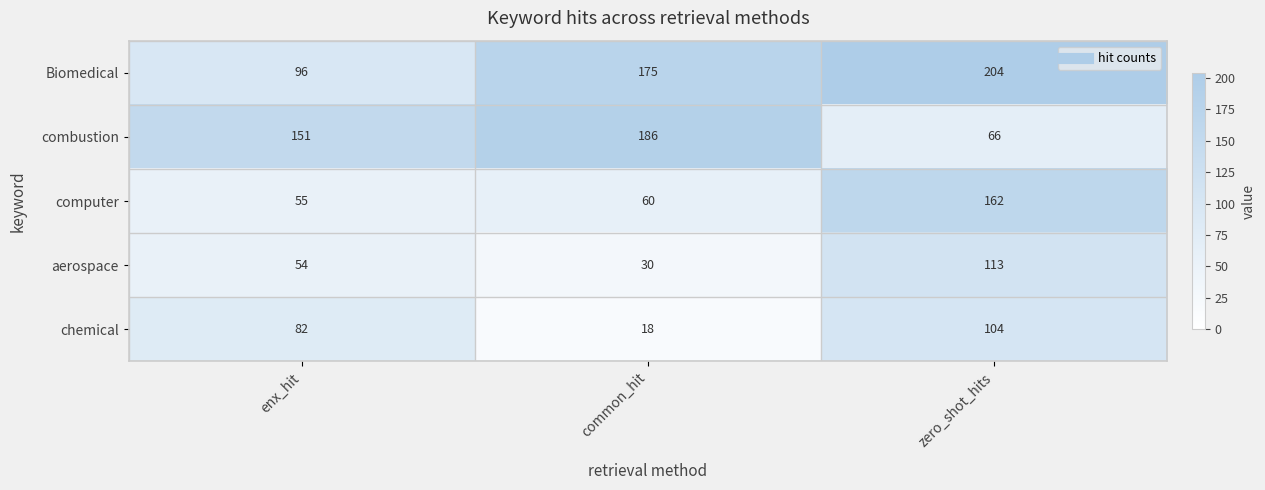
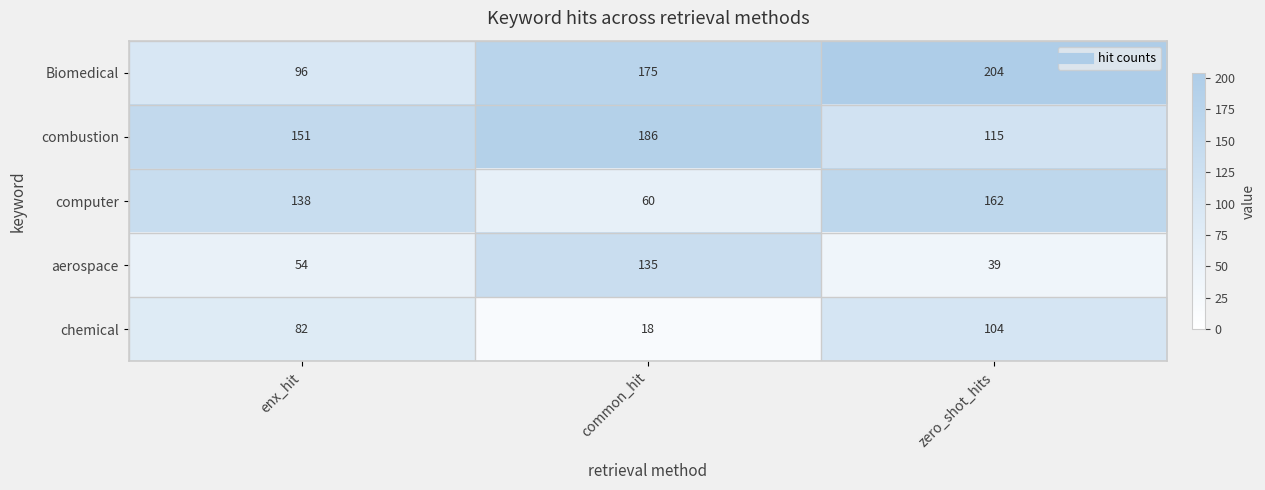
  {
    "Biomedical": {
      "enx_hit": 96,
      "common_hit": 175,
      "zero_shot_hits": 204
    },
    "combustion": {
      "enx_hit": 151,
      "common_hit": 186,
-     "zero_shot_hits": 66
+     "zero_shot_hits": 115
    },
    "computer": {
-     "enx_hit": 55,
+     "enx_hit": 138,
      "common_hit": 60,
      "zero_shot_hits": 162
    },
    "aerospace": {
      "enx_hit": 54,
-     "common_hit": 30,
-     "zero_shot_hits": 113
+     "common_hit": 135,
+     "zero_shot_hits": 39
    },
    "chemical": {
      "enx_hit": 82,
      "common_hit": 18,
      "zero_shot_hits": 104
    }
  }
